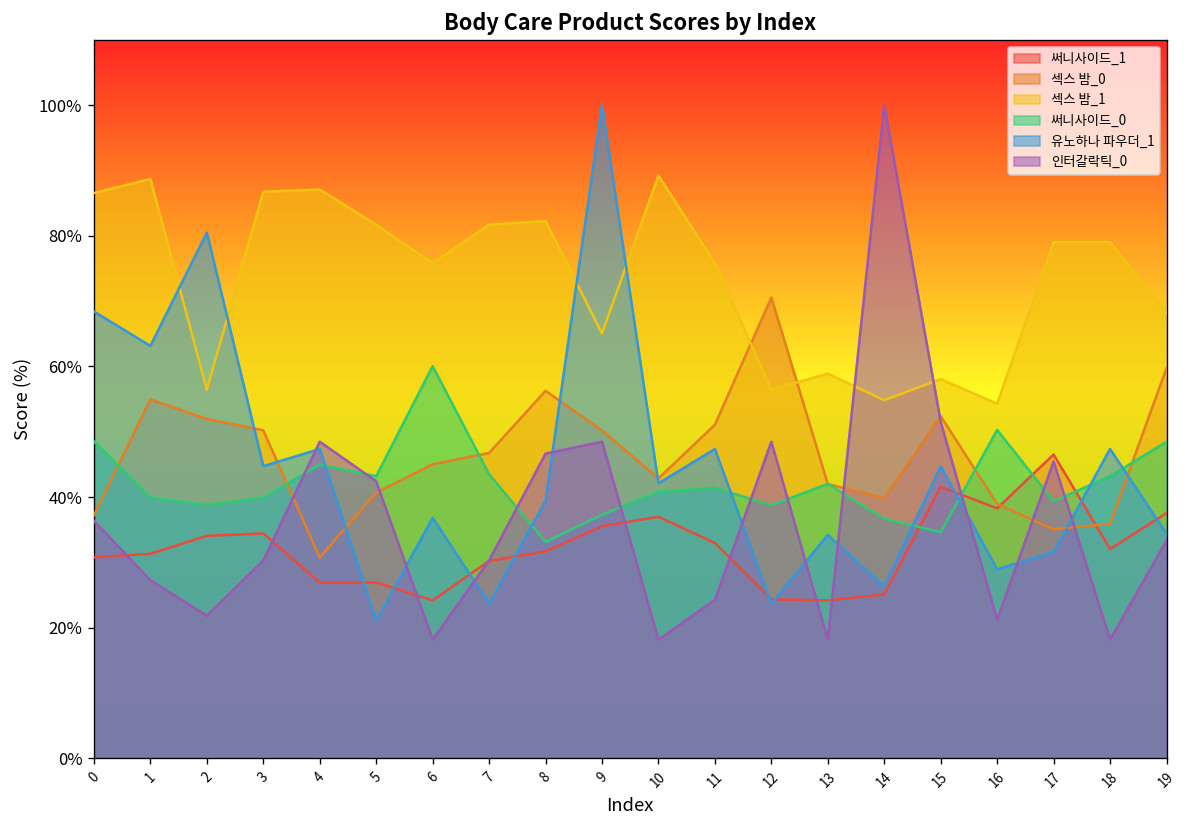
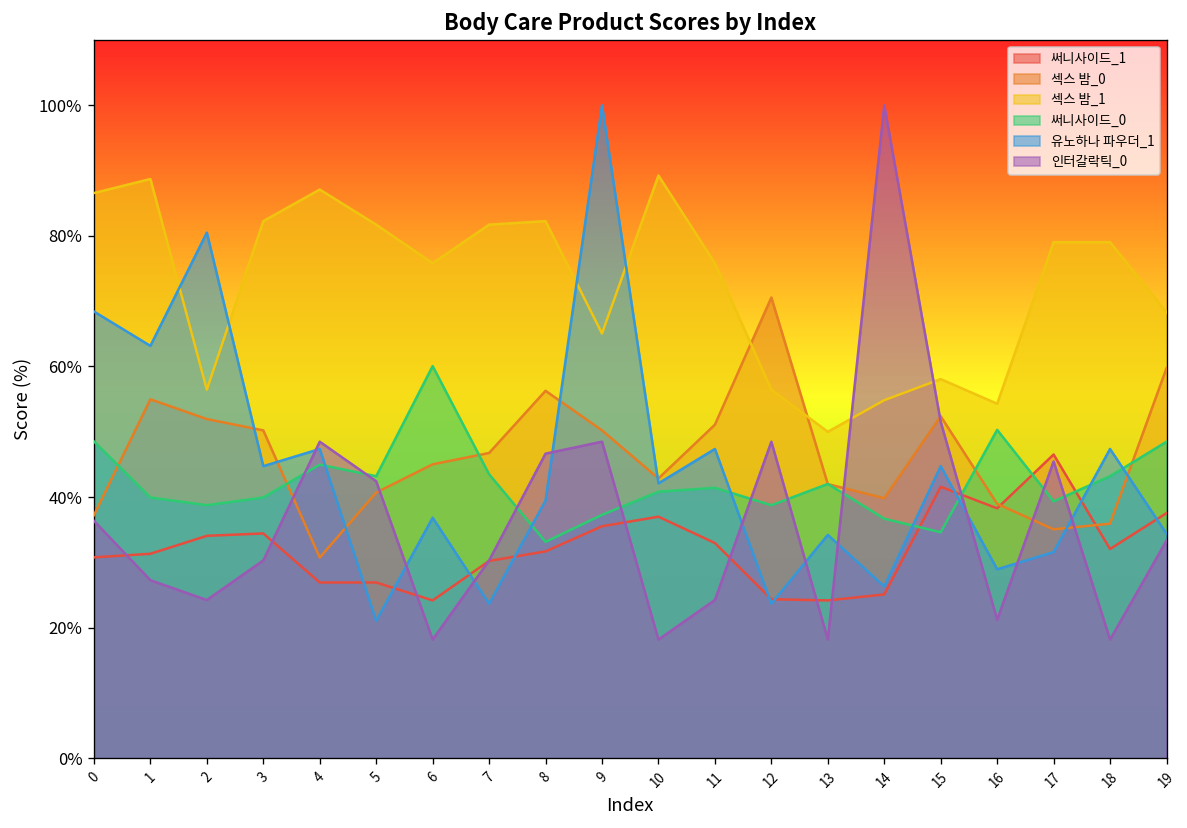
  {
    "섹스 밤_1": {
      "0": "87%",
      "1": "89%",
      "2": "56%",
-     "3": "87%",
+     "3": "82%",
      "4": "87%",
      "5": "82%",
      "6": "76%",
      "7": "82%",
      "8": "82%",
      "9": "65%",
      "10": "89%",
      "11": "76%",
      "12": "56%",
-     "13": "59%",
+     "13": "50%",
      "14": "55%",
      "15": "58%",
      "16": "54%",
      "17": "79%",
      "18": "79%",
      "19": "68%"
    },
    "써니사이드_0": {
      "0": "49%",
      "1": "40%",
      "2": "39%",
      "3": "40%",
      "4": "45%",
      "5": "43%",
      "6": "60%",
      "7": "43%",
      "8": "33%",
      "9": "37%",
      "10": "41%",
      "11": "41%",
      "12": "39%",
      "14": "37%",
      "15": "35%",
      "16": "50%",
      "17": "39%",
      "18": "43%",
      "19": "48%"
    },
    "유노하나 파우더_1": {
      "0": "68%",
      "1": "63%",
      "2": "81%",
      "3": "45%",
      "4": "47%",
      "5": "21%",
      "6": "37%",
      "7": "24%",
      "8": "39%",
      "9": "100%",
      "10": "42%",
      "11": "47%",
      "12": "24%",
      "13": "34%",
      "14": "26%",
      "15": "45%",
      "16": "29%",
      "17": "32%",
      "18": "47%",
      "19": "34%"
    },
    "인터갈락틱_0": {
      "0": "36%",
      "1": "27%",
-     "2": "22%",
+     "2": "24%",
      "3": "30%",
      "4": "48%",
      "5": "42%",
      "6": "18%",
      "8": "47%",
      "9": "48%",
      "10": "18%",
      "11": "24%",
      "12": "48%",
      "13": "18%",
      "14": "100%",
      "15": "52%",
      "16": "21%",
      "17": "45%",
      "18": "18%",
      "19": "33%"
    }
  }
